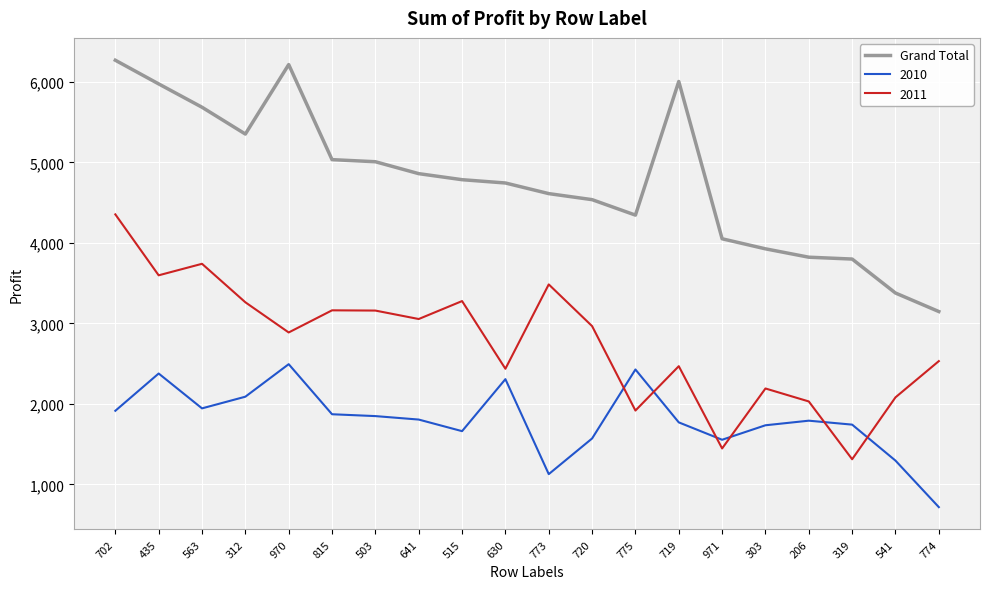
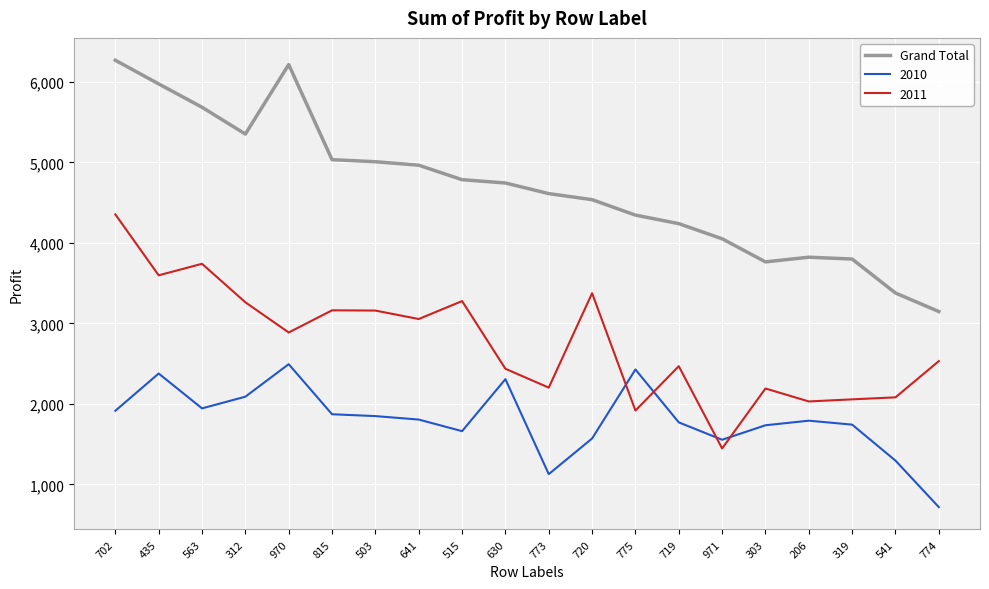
  {
    "Grand Total": {
      "702": "6,300",
      "435": "6,000",
      "563": "5,700",
      "312": "5,400",
      "970": "6,200",
      "815": "5,000",
      "503": "5,000",
-     "641": "4,900",
+     "641": "5,000",
      "515": "4,800",
      "630": "4,700",
      "773": "4,600",
      "720": "4,500",
      "775": "4,300",
-     "719": "6,000",
+     "719": "4,200",
      "971": "4,100",
-     "303": "3,900",
+     "303": "3,800",
      "206": "3,800",
      "319": "3,800",
      "541": "3,400",
      "774": "3,100"
    },
    "2010": {
      "702": "1,900",
      "435": "2,400",
      "563": "1,900",
      "312": "2,100",
      "970": "2,500",
      "815": "1,900",
      "503": "1,800",
      "641": "1,800",
      "515": "1,700",
      "630": "2,300",
      "773": "1,100",
      "720": "1,600",
      "775": "2,400",
      "719": "1,800",
      "971": "1,600",
      "303": "1,700",
      "206": "1,800",
      "319": "1,700",
      "541": "1,300",
      "774": "700"
    },
    "2011": {
      "702": "4,400",
      "435": "3,600",
      "563": "3,700",
      "312": "3,300",
      "970": "2,900",
      "815": "3,200",
      "503": "3,200",
      "641": "3,100",
      "515": "3,300",
      "630": "2,400",
-     "773": "3,500",
-     "720": "3,000",
+     "773": "2,200",
+     "720": "3,400",
      "775": "1,900",
      "719": "2,500",
      "971": "1,400",
      "303": "2,200",
      "206": "2,000",
-     "319": "1,300",
+     "319": "2,100",
      "541": "2,100",
      "774": "2,500"
    }
  }
